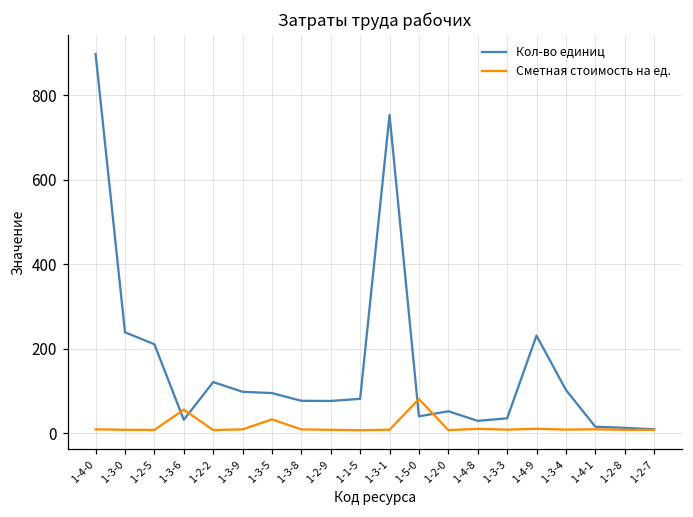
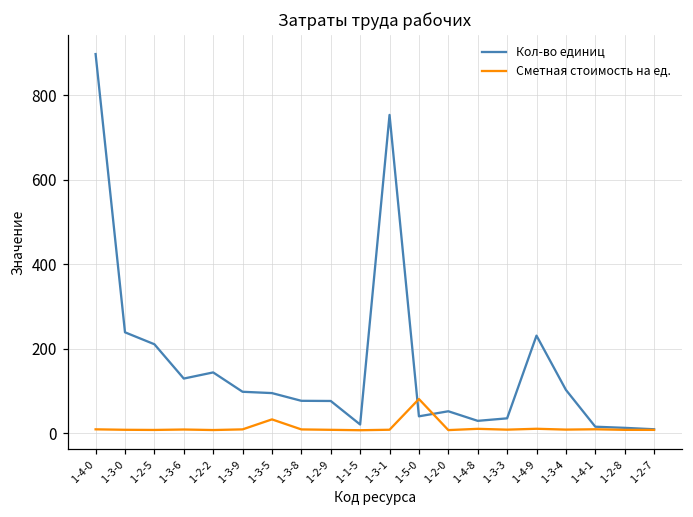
  {
    "Кол-во единиц": {
      "1-4-0": 900,
      "1-3-0": 240,
      "1-2-5": 210,
-     "1-3-6": 30,
-     "1-2-2": 120,
+     "1-3-6": 130,
+     "1-2-2": 140,
      "1-3-9": 100,
      "1-3-5": 100,
      "1-3-8": 80,
      "1-2-9": 80,
-     "1-1-5": 80,
+     "1-1-5": 20,
      "1-3-1": 750,
      "1-5-0": 40,
      "1-2-0": 50,
      "1-4-8": 30,
      "1-3-3": 40,
      "1-4-9": 230,
      "1-3-4": 100
    },
    "Сметная стоимость на ед.": {
      "1-4-0": 10,
      "1-3-0": 10,
      "1-2-5": 10,
-     "1-3-6": 60,
+     "1-3-6": 10,
      "1-2-2": 10,
      "1-3-9": 10,
      "1-3-5": 30,
      "1-3-8": 10,
      "1-2-9": 10,
      "1-1-5": 10,
      "1-3-1": 10,
      "1-5-0": 80,
      "1-2-0": 10,
      "1-4-8": 10,
      "1-3-3": 10,
      "1-4-9": 10,
      "1-3-4": 10
    }
  }
